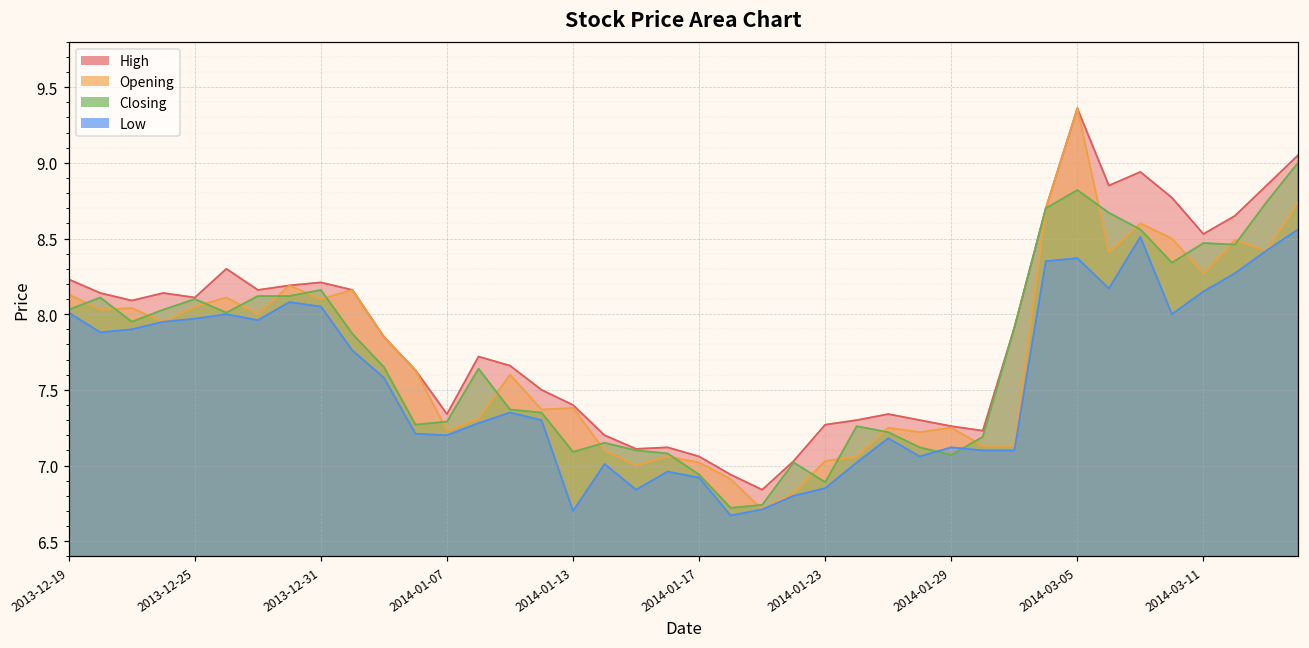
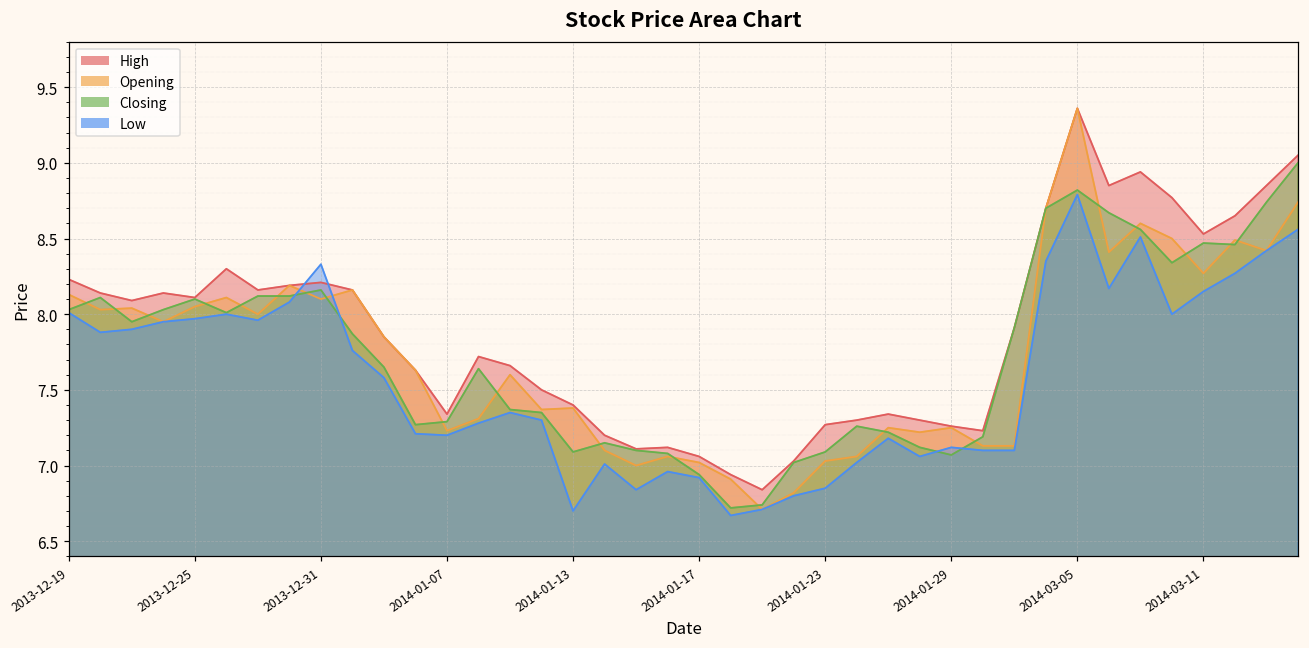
  {
    "Closing": {
      "2013-12-19": 8.03,
      "2013-12-31": 8.16,
      "2014-01-07": 7.29,
      "2014-01-13": 7.09,
      "2014-01-17": 6.94,
-     "2014-01-23": 6.89,
+     "2014-01-23": 7.09,
      "2014-01-29": 7.07,
      "2014-03-05": 8.82,
      "2014-03-11": 8.47
    },
    "Low": {
      "2013-12-19": 8.01,
      "2013-12-25": 7.97,
-     "2013-12-31": 8.05,
+     "2013-12-31": 8.33,
      "2014-01-07": 7.20,
      "2014-01-13": 6.70,
      "2014-01-17": 6.92,
      "2014-01-23": 6.85,
      "2014-01-29": 7.12,
-     "2014-03-05": 8.37,
+     "2014-03-05": 8.79,
      "2014-03-11": 8.15
    }
  }
